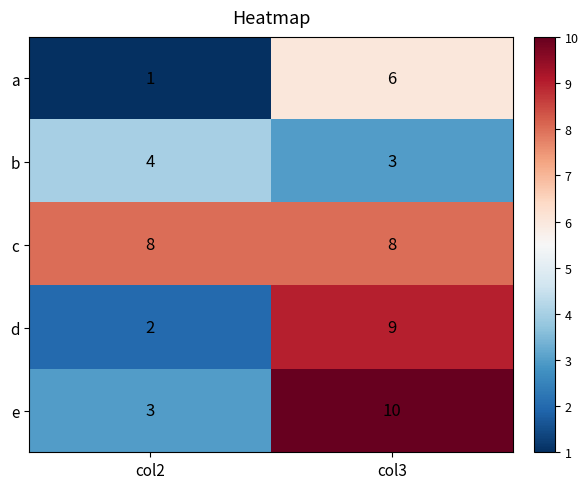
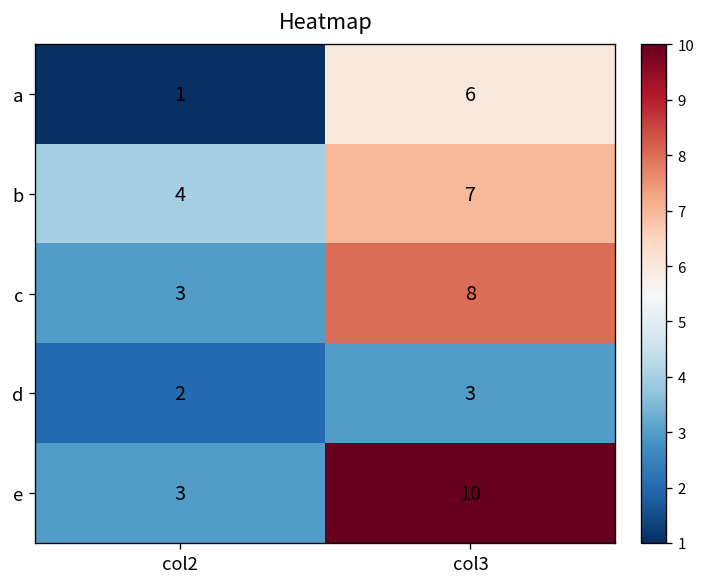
  {
    "a": {
      "col2": 1,
      "col3": 6
    },
    "b": {
      "col2": 4,
-     "col3": 3
+     "col3": 7
    },
    "c": {
-     "col2": 8,
+     "col2": 3,
      "col3": 8
    },
    "d": {
      "col2": 2,
-     "col3": 9
+     "col3": 3
    },
    "e": {
      "col2": 3,
      "col3": 10
    }
  }
